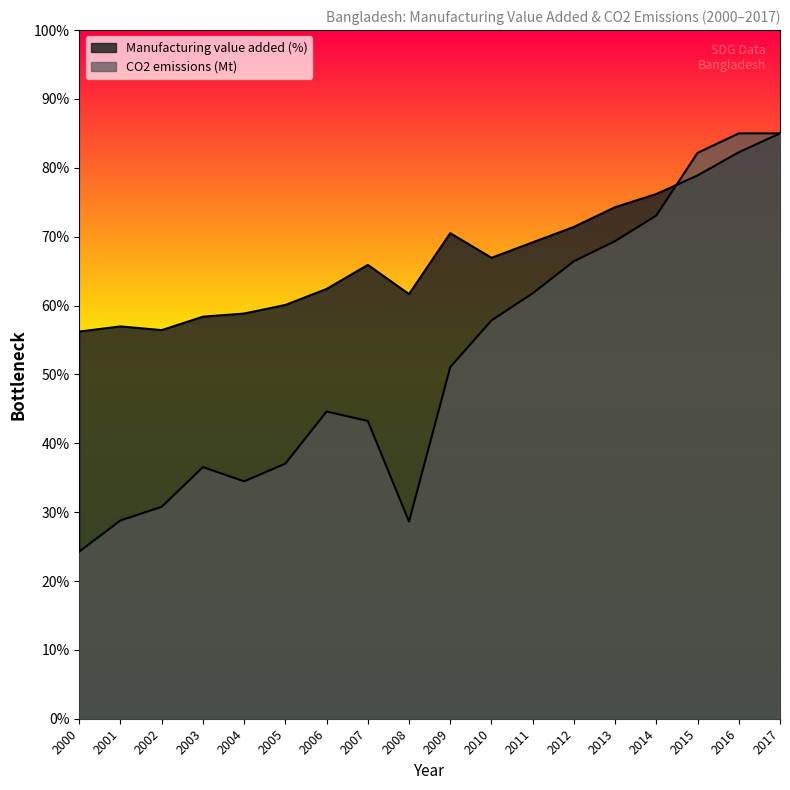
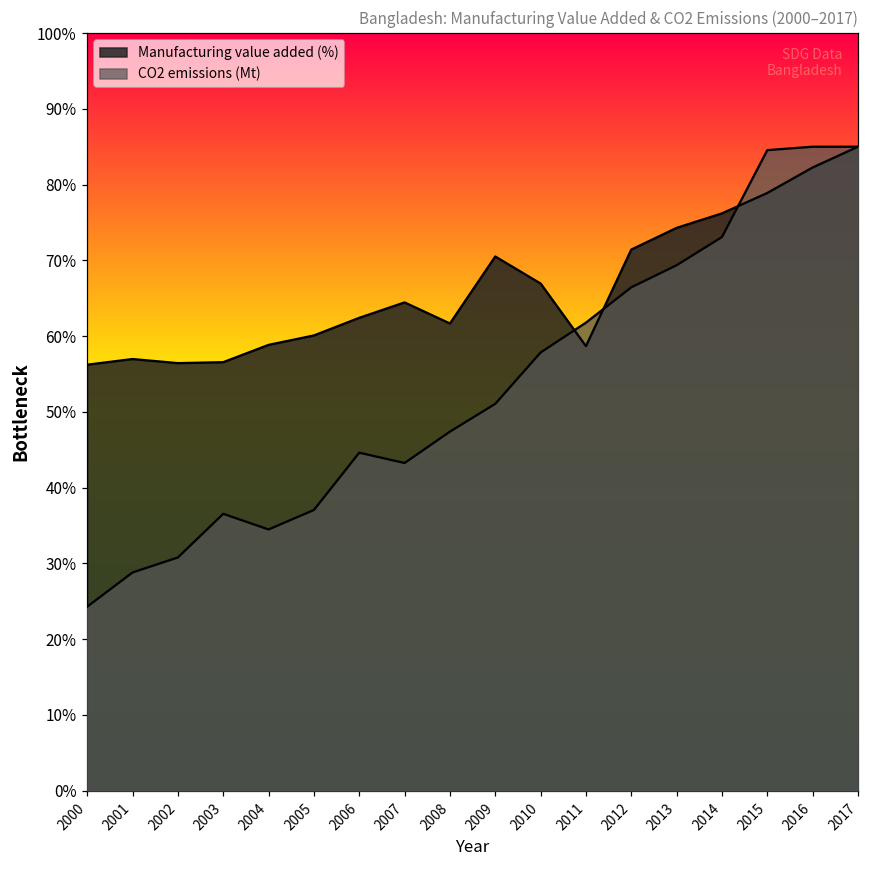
  {
    "Manufacturing value added (%)": {
      "2000": "56%",
      "2001": "57%",
      "2002": "56%",
-     "2003": "58%",
+     "2003": "57%",
      "2004": "59%",
      "2005": "60%",
      "2006": "62%",
-     "2007": "66%",
+     "2007": "64%",
      "2008": "62%",
      "2009": "71%",
      "2010": "67%",
-     "2011": "69%",
+     "2011": "59%",
      "2012": "71%",
      "2013": "74%",
      "2014": "76%",
      "2015": "79%",
      "2016": "82%"
    },
    "CO2 emissions (Mt)": {
      "2000": "24%",
      "2001": "29%",
      "2002": "31%",
      "2003": "37%",
      "2004": "34%",
      "2005": "37%",
      "2006": "45%",
      "2007": "43%",
-     "2008": "29%",
+     "2008": "47%",
      "2009": "51%",
      "2010": "58%",
      "2011": "62%",
      "2012": "66%",
      "2013": "69%",
      "2014": "73%",
-     "2015": "82%",
+     "2015": "85%",
      "2016": "85%"
    }
  }
